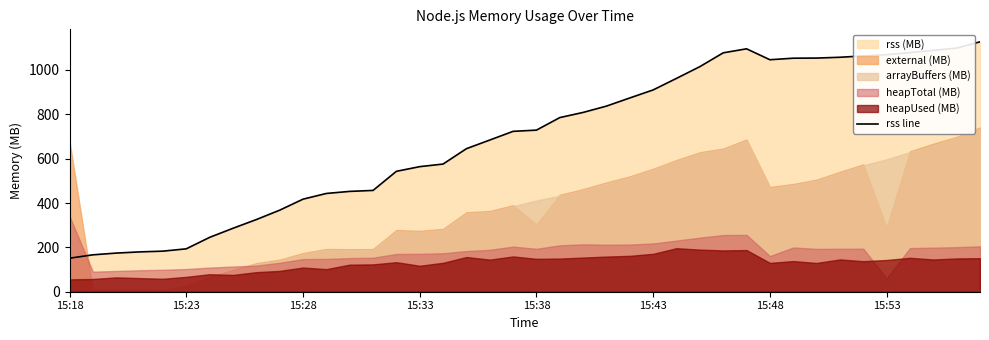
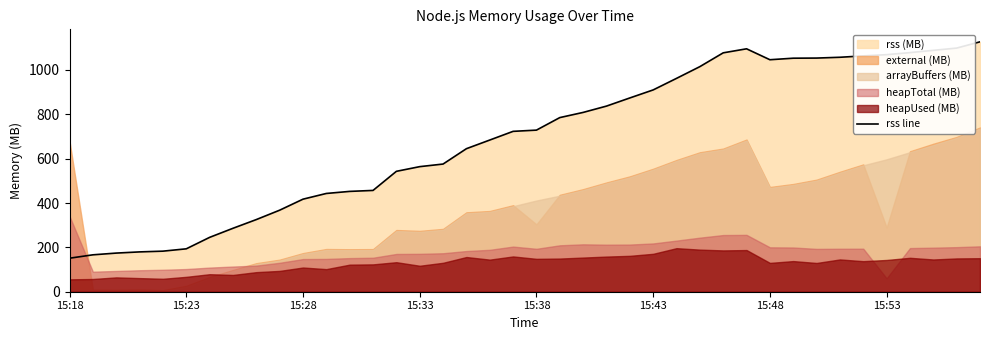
  {
    "external (MB)": {
      "15:18": 680,
      "15:38": 300,
      "15:53": 290
    },
    "heapTotal (MB)": {
      "15:18": 340,
      "15:23": 100,
      "15:28": 150,
      "15:33": 170,
      "15:38": 190,
      "15:43": 220,
-     "15:48": 160,
+     "15:48": 200,
      "15:53": 60
    },
    "heapUsed (MB)": {
      "15:18": 60,
      "15:23": 70,
      "15:28": 110,
      "15:33": 120,
      "15:38": 150,
      "15:43": 170,
      "15:48": 130,
      "15:53": 140
    }
  }
